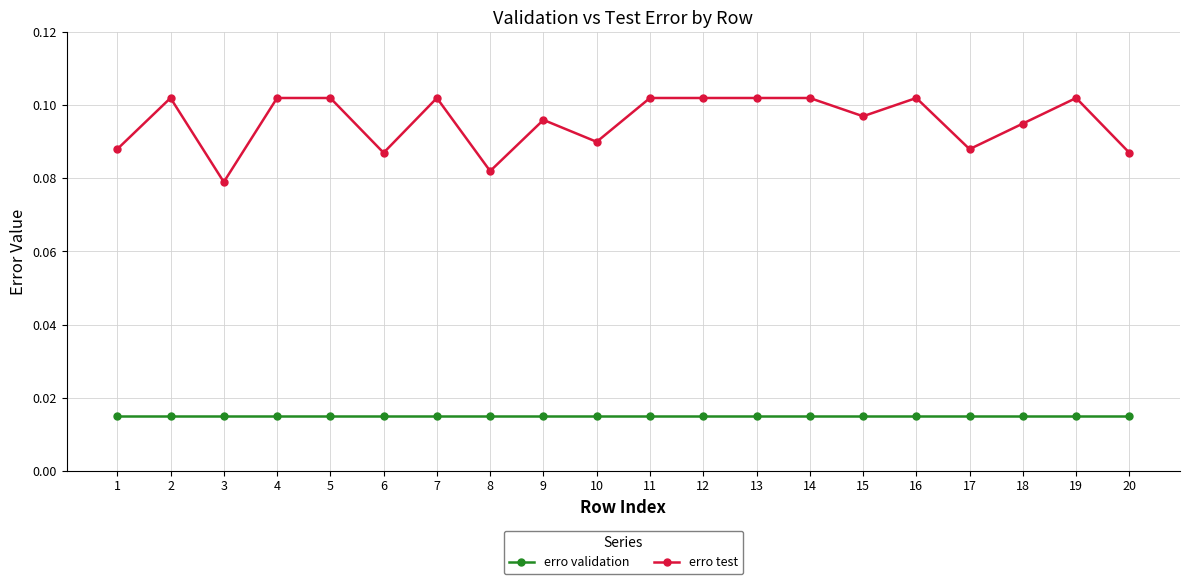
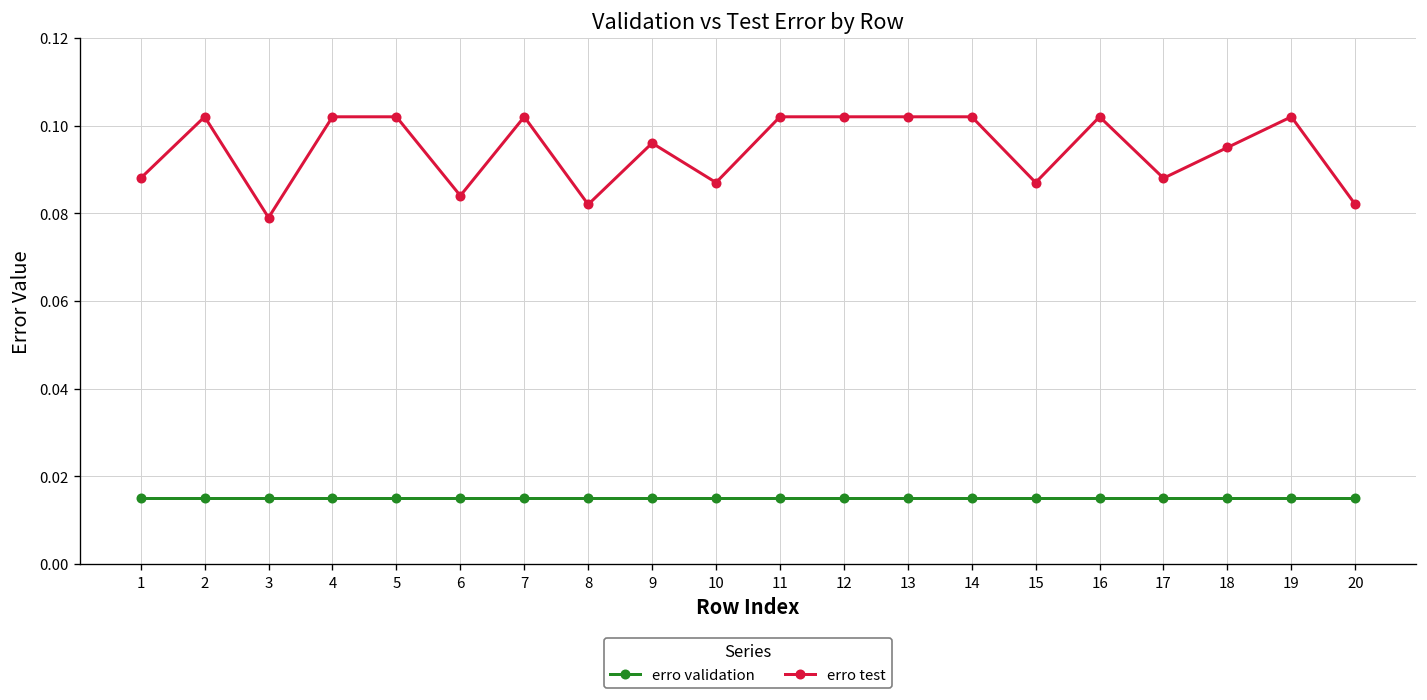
  {
    "erro validation": {
      "1": 0.015,
      "2": 0.015,
      "3": 0.015,
      "4": 0.015,
      "5": 0.015,
      "6": 0.015,
      "7": 0.015,
      "8": 0.015,
      "9": 0.015,
      "10": 0.015,
      "11": 0.015,
      "12": 0.015,
      "13": 0.015,
      "14": 0.015,
      "15": 0.015,
      "16": 0.015,
      "17": 0.015,
      "18": 0.015,
      "19": 0.015,
      "20": 0.015
    },
    "erro test": {
      "1": 0.088,
      "2": 0.102,
      "3": 0.079,
      "4": 0.102,
      "5": 0.102,
-     "6": 0.087,
+     "6": 0.084,
      "7": 0.102,
      "8": 0.082,
      "9": 0.096,
-     "10": 0.090,
+     "10": 0.087,
      "11": 0.102,
      "12": 0.102,
      "13": 0.102,
      "14": 0.102,
-     "15": 0.097,
+     "15": 0.087,
      "16": 0.102,
      "17": 0.088,
      "18": 0.095,
      "19": 0.102,
-     "20": 0.087
+     "20": 0.082
    }
  }
